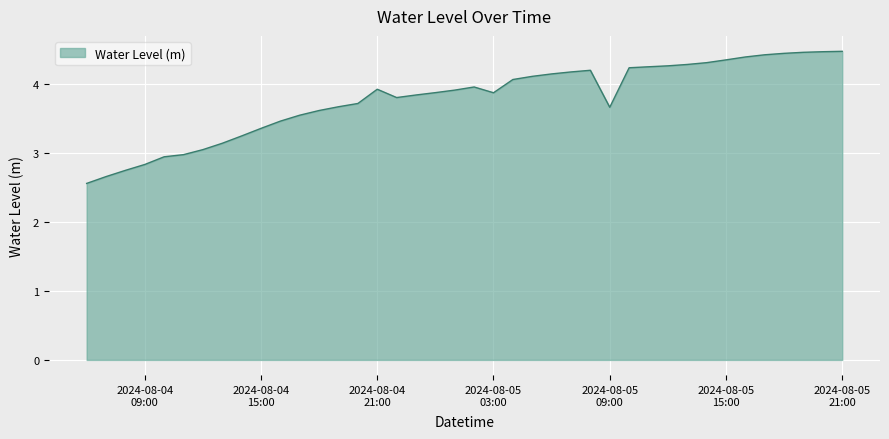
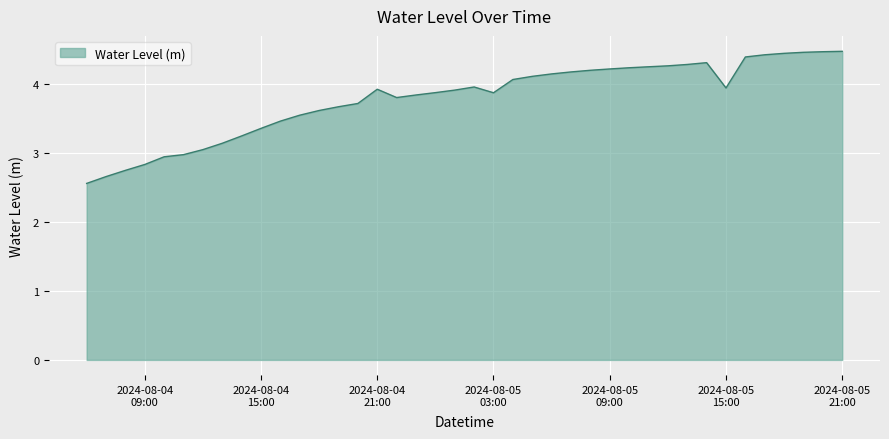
  {
    "2024-08-04 09:00": 2.8,
    "2024-08-04 15:00": 3.4,
    "2024-08-04 21:00": 3.9,
    "2024-08-05 03:00": 3.9,
-   "2024-08-05 09:00": 3.7,
-   "2024-08-05 15:00": 4.4,
+   "2024-08-05 09:00": 4.2,
+   "2024-08-05 15:00": 3.9,
    "2024-08-05 21:00": 4.5
  }
